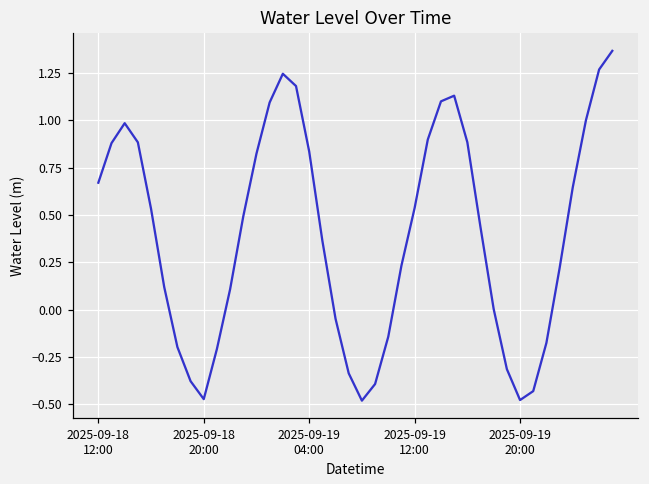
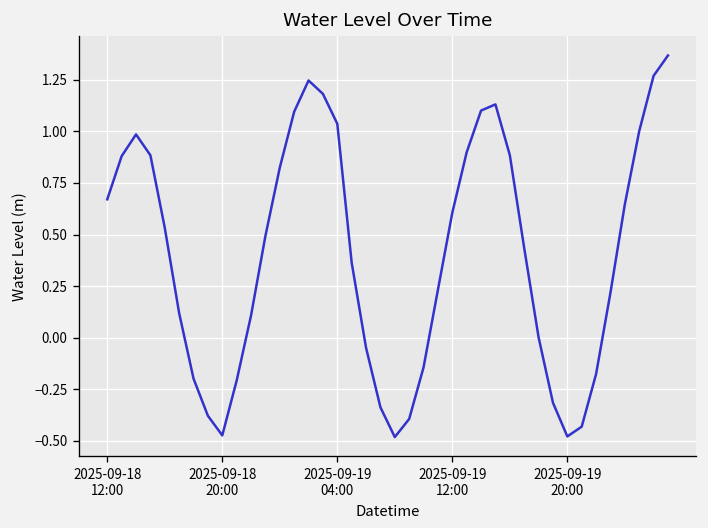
  {
    "2025-09-18 12:00": 0.67,
    "2025-09-18 20:00": -0.47,
-   "2025-09-19 04:00": 0.84,
-   "2025-09-19 12:00": 0.54,
+   "2025-09-19 04:00": 1.04,
+   "2025-09-19 12:00": 0.61,
    "2025-09-19 20:00": -0.48
  }
